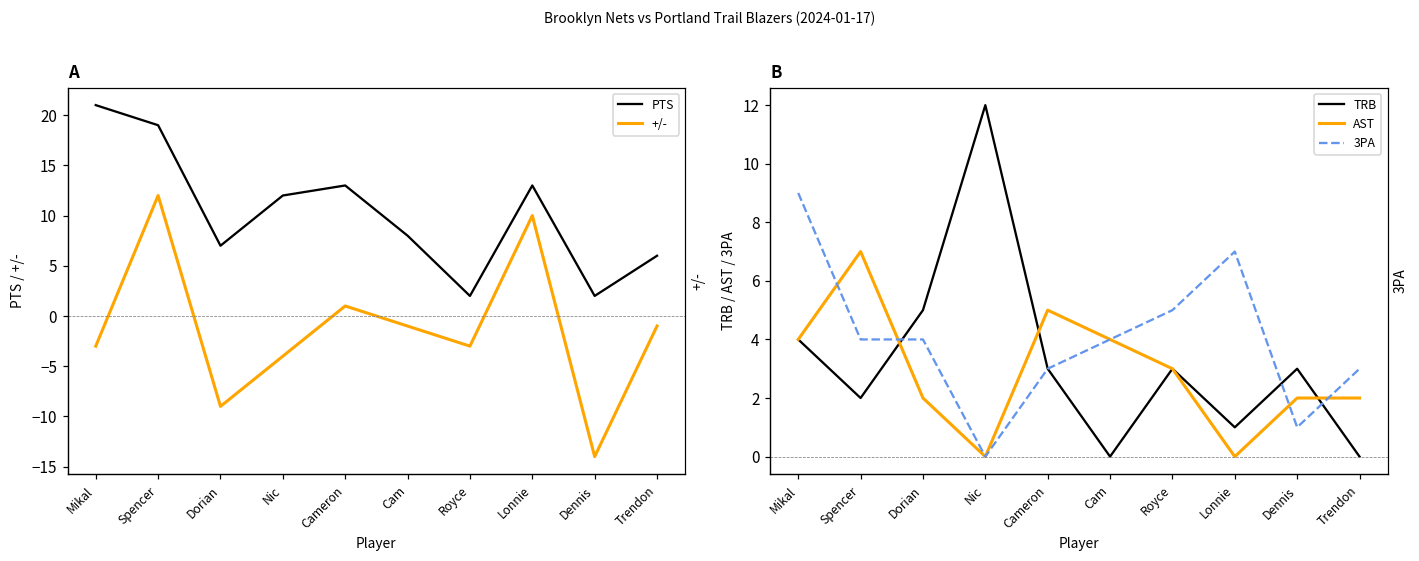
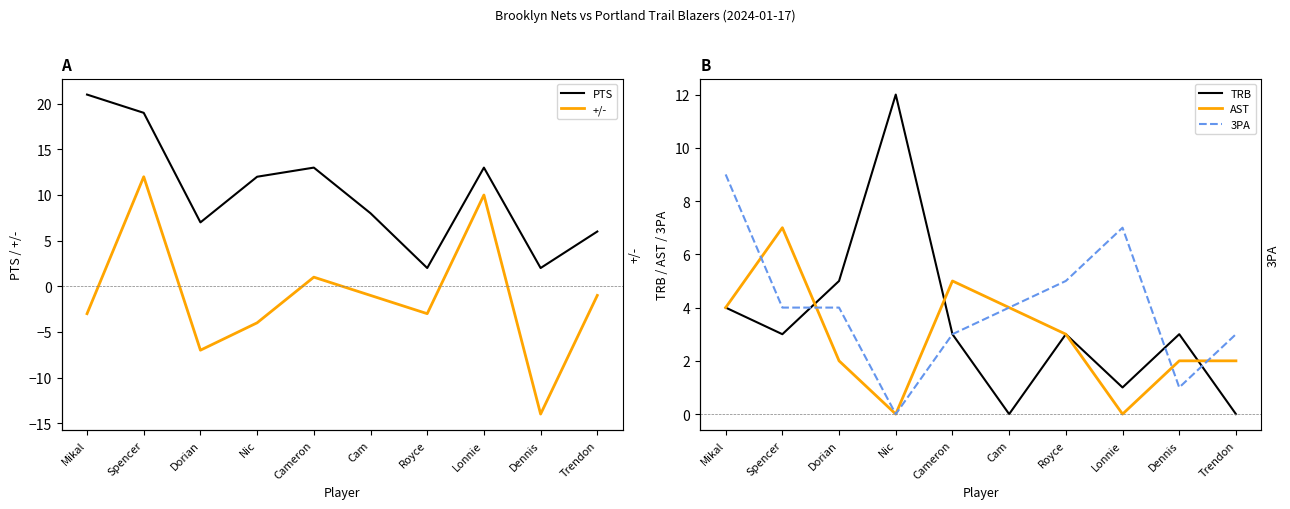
  {
    "A": {
      "PTS": {
        "Mikal": 21,
        "Spencer": 19,
        "Dorian": 7,
        "Nic": 12,
        "Cameron": 13,
        "Cam": 8,
        "Royce": 2,
        "Lonnie": 13,
        "Dennis": 2,
        "Trendon": 6
      },
      "+/-": {
        "Mikal": -3,
        "Spencer": 12,
-       "Dorian": -9,
+       "Dorian": -7,
        "Nic": -4,
        "Cameron": 1,
        "Cam": -1,
        "Royce": -3,
        "Lonnie": 10,
        "Dennis": -14,
        "Trendon": -1
      }
    },
    "B": {
      "TRB": {
-       "Spencer": 2,
+       "Spencer": 3,
        "Dorian": 5,
        "Nic": 12,
        "Cam": 0,
        "Lonnie": 1,
        "Dennis": 3,
        "Trendon": 0
      },
      "AST": {
        "Spencer": 7,
        "Dorian": 2,
        "Cameron": 5,
        "Lonnie": 0,
        "Dennis": 2,
        "Trendon": 2
      },
      "3PA": {
        "Mikal": 9,
        "Spencer": 4,
        "Dorian": 4,
        "Royce": 5,
        "Lonnie": 7,
        "Dennis": 1,
        "Trendon": 3
      }
    }
  }
